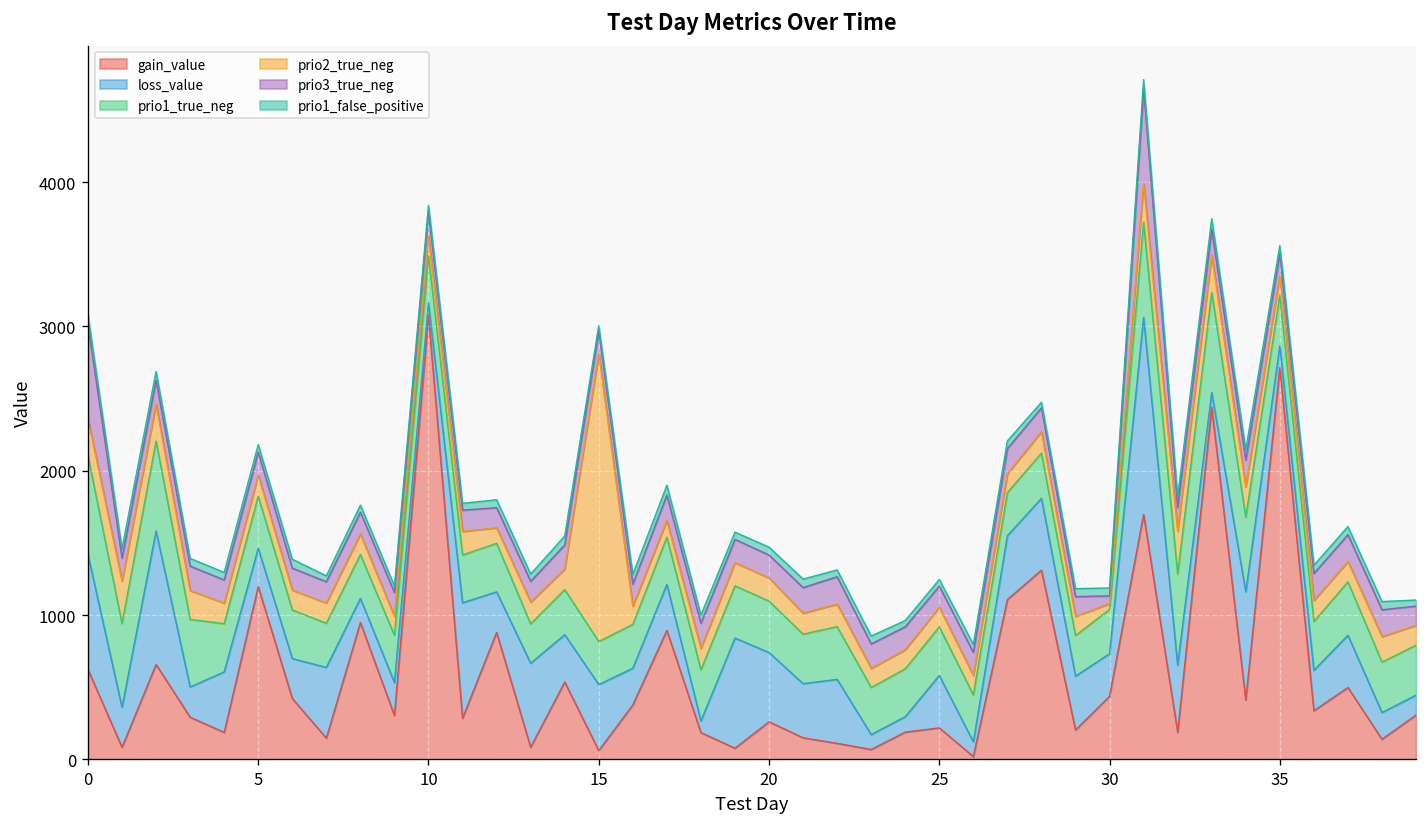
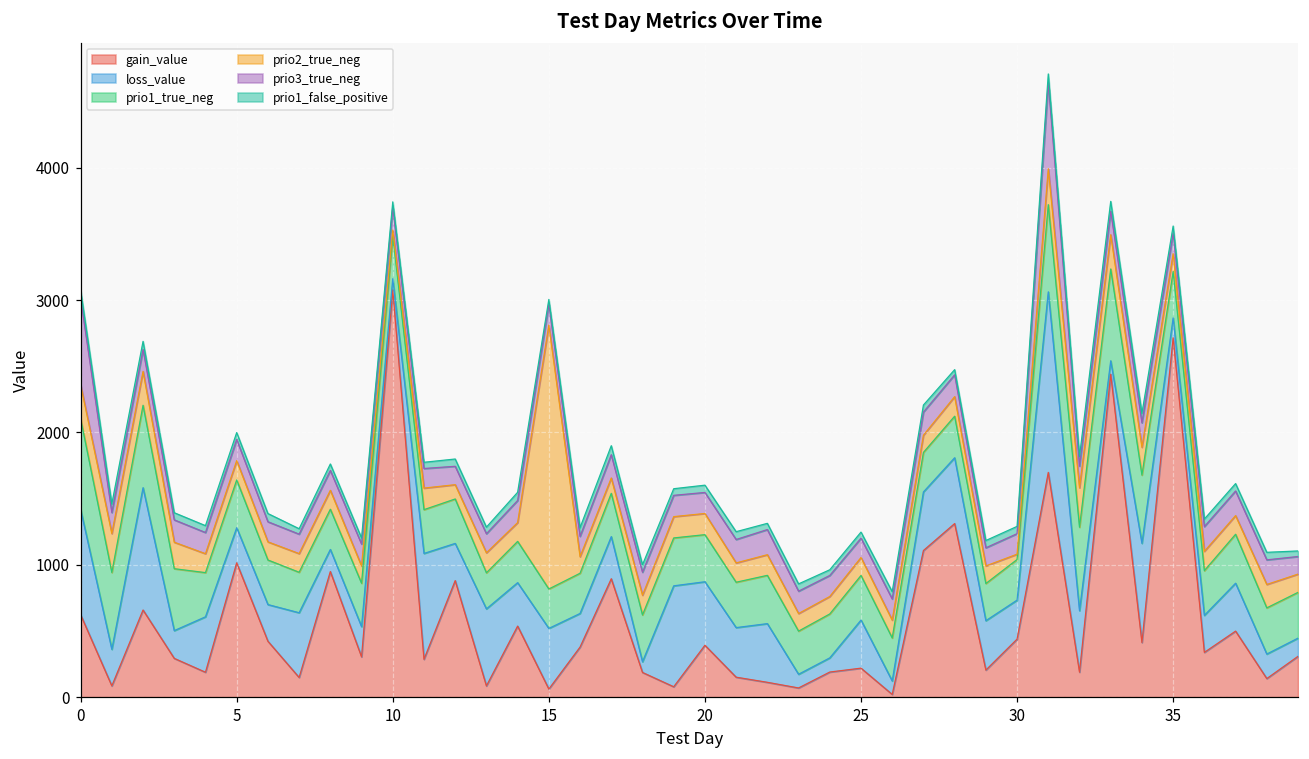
  {
    "gain_value": {
      "0": 620,
-     "5": 1200,
+     "5": 1010,
      "10": 3080,
      "15": 60,
-     "20": 260,
+     "20": 390,
      "25": 220,
      "30": 440,
      "35": 2720
    },
    "prio2_true_neg": {
      "0": 260,
      "5": 150,
-     "10": 140,
+     "10": 40,
      "15": 1990,
      "20": 160,
      "25": 140,
      "30": 40,
      "35": 140
    },
    "prio3_true_neg": {
      "0": 650,
      "5": 160,
      "10": 170,
      "15": 160,
      "20": 160,
      "25": 150,
-     "30": 50,
+     "30": 160,
      "35": 160
    }
  }
